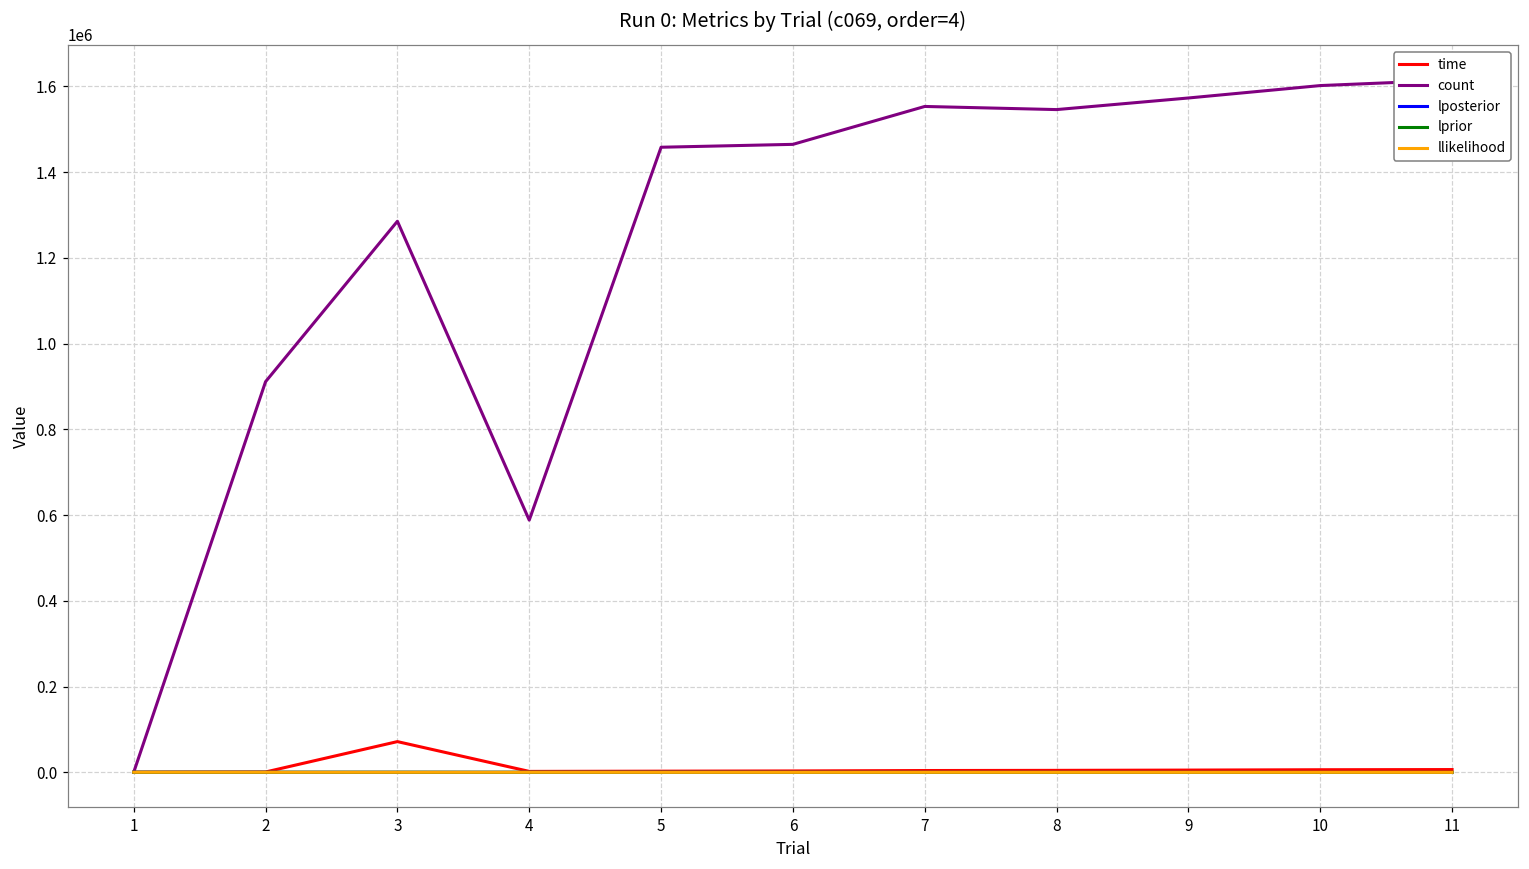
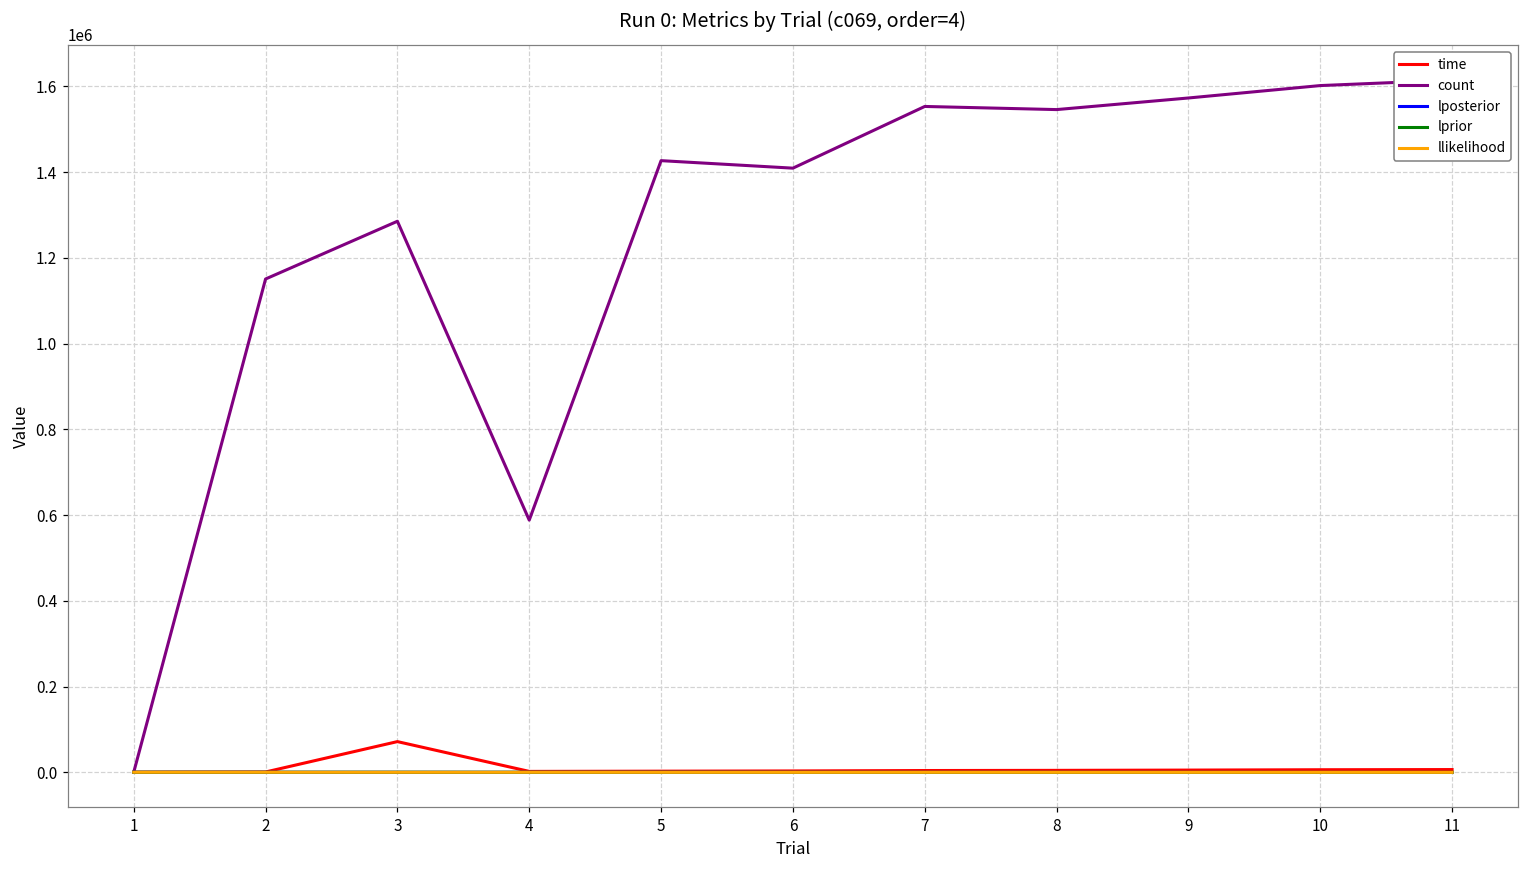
  {
    "time": {
      "3": 70000
    },
    "count": {
-     "2": 910000,
+     "2": 1150000,
      "3": 1290000,
      "4": 590000,
-     "5": 1460000,
-     "6": 1460000,
+     "5": 1430000,
+     "6": 1410000,
      "7": 1550000,
      "8": 1550000,
      "9": 1570000,
      "10": 1600000
    },
    "llikelihood": {
      "3": 0,
      "11": 0
    }
  }
